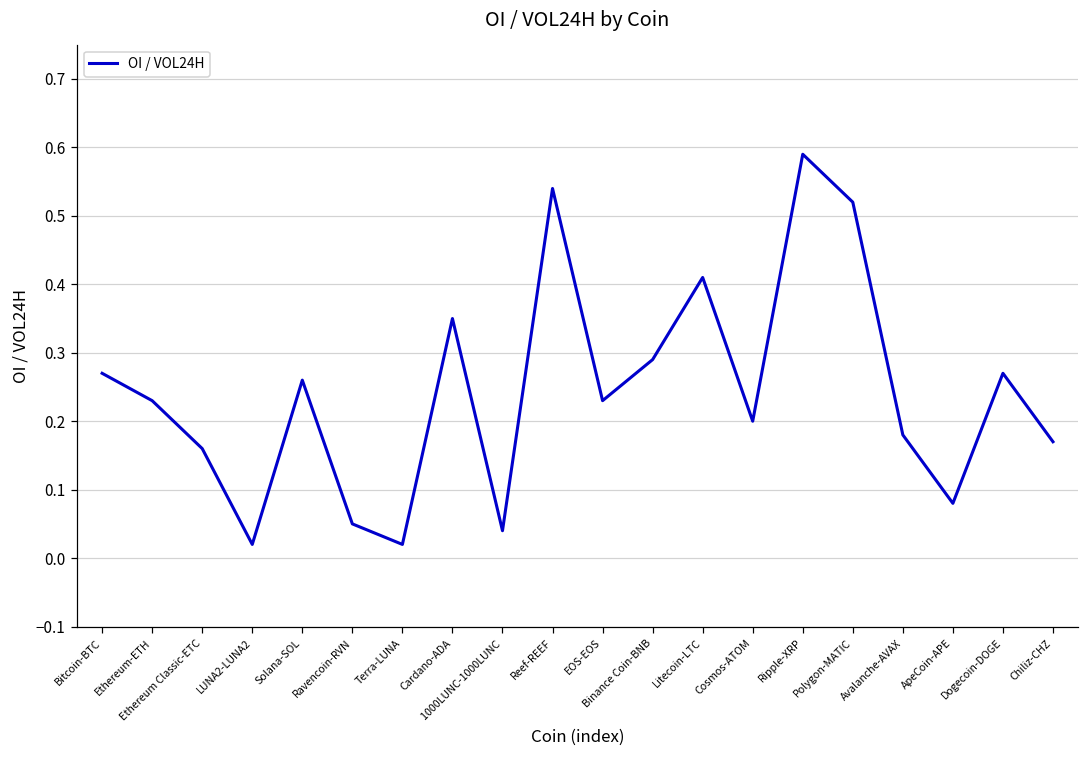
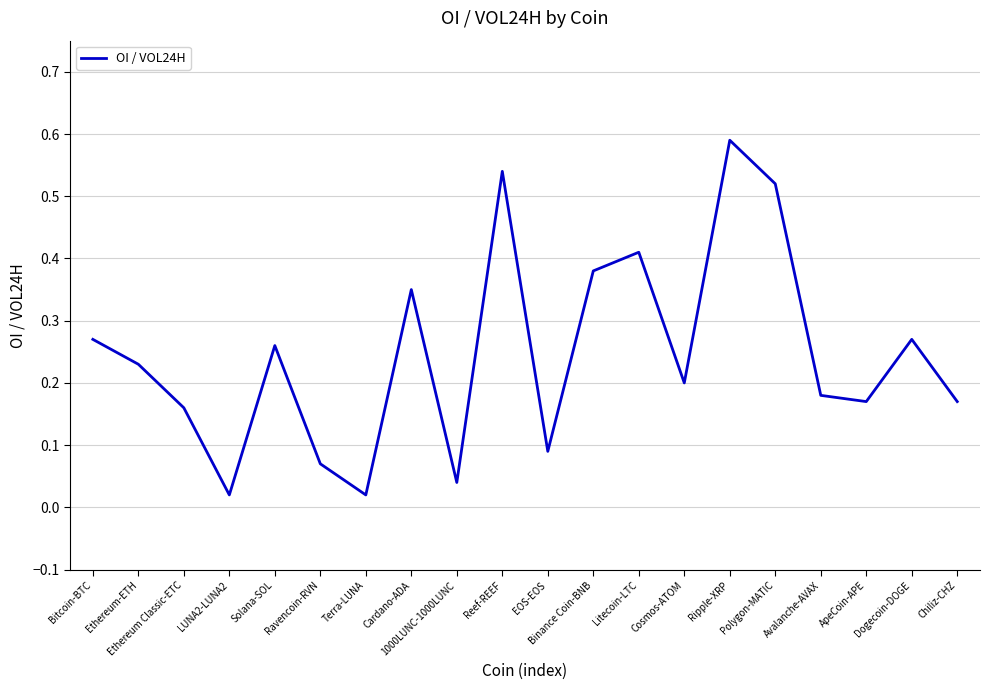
  {
    "Bitcoin-BTC": 0.27,
    "Ethereum-ETH": 0.23,
    "Ethereum Classic-ETC": 0.16,
    "LUNA2-LUNA2": 0.02,
    "Solana-SOL": 0.26,
-   "Ravencoin-RVN": 0.05,
+   "Ravencoin-RVN": 0.07,
    "Terra-LUNA": 0.02,
    "Cardano-ADA": 0.35,
    "1000LUNC-1000LUNC": 0.04,
    "Reef-REEF": 0.54,
-   "EOS-EOS": 0.23,
-   "Binance Coin-BNB": 0.29,
+   "EOS-EOS": 0.09,
+   "Binance Coin-BNB": 0.38,
    "Litecoin-LTC": 0.41,
    "Cosmos-ATOM": 0.20,
    "Ripple-XRP": 0.59,
    "Polygon-MATIC": 0.52,
    "Avalanche-AVAX": 0.18,
-   "ApeCoin-APE": 0.08,
+   "ApeCoin-APE": 0.17,
    "Dogecoin-DOGE": 0.27,
    "Chiliz-CHZ": 0.17
  }
